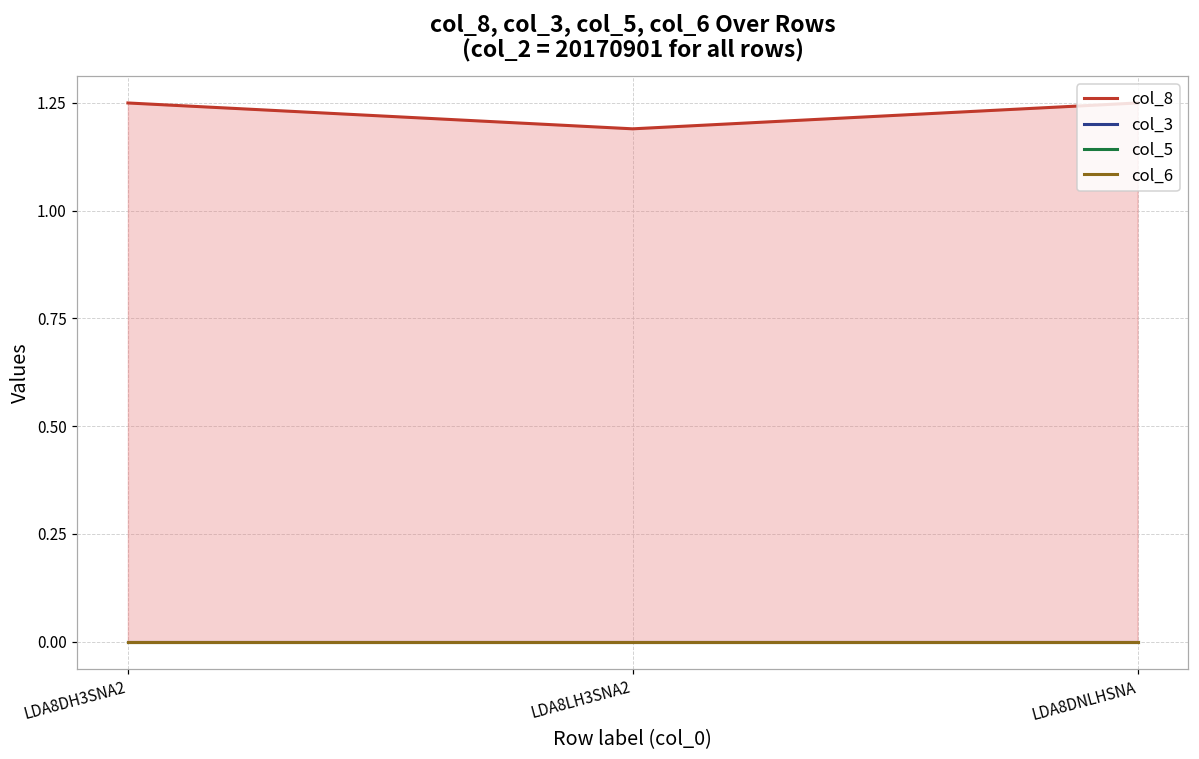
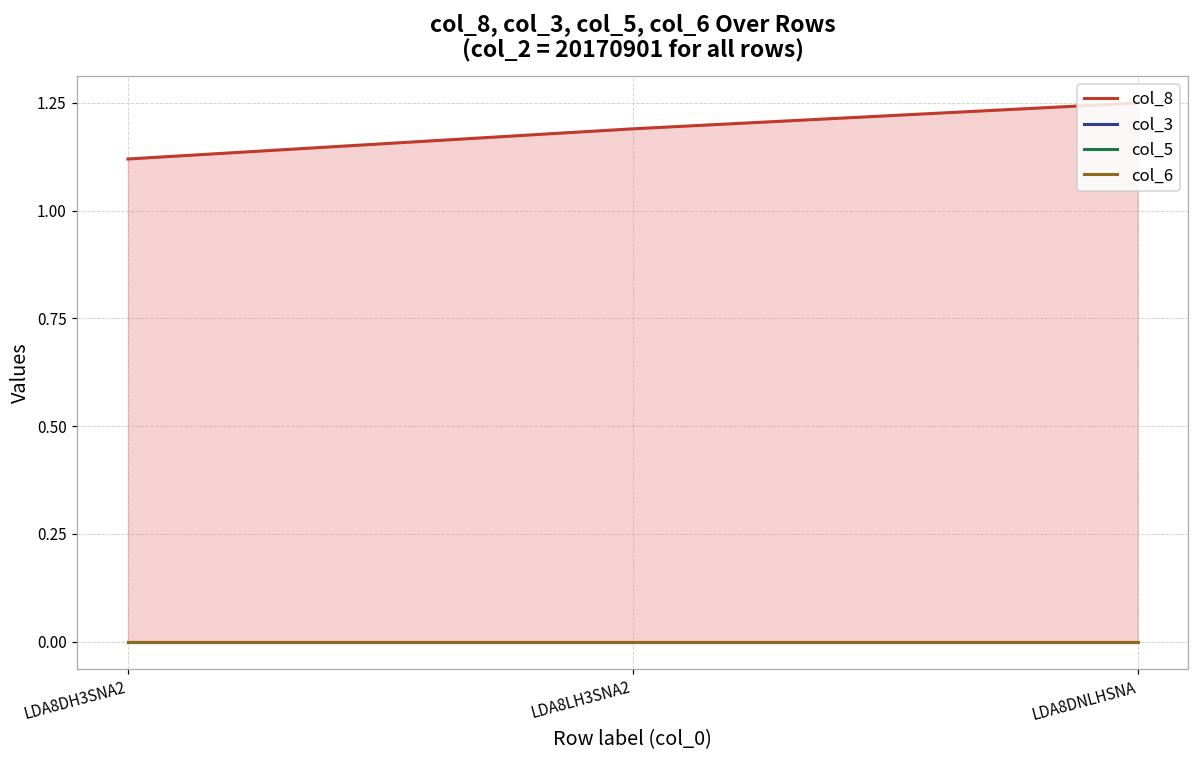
  {
    "col_8": {
-     "LDA8DH3SNA2": 1.25,
+     "LDA8DH3SNA2": 1.12,
      "LDA8LH3SNA2": 1.19
    },
    "col_6": {
      "LDA8DH3SNA2": 0.00,
      "LDA8LH3SNA2": 0.00,
      "LDA8DNLHSNA": 0.00
    }
  }
